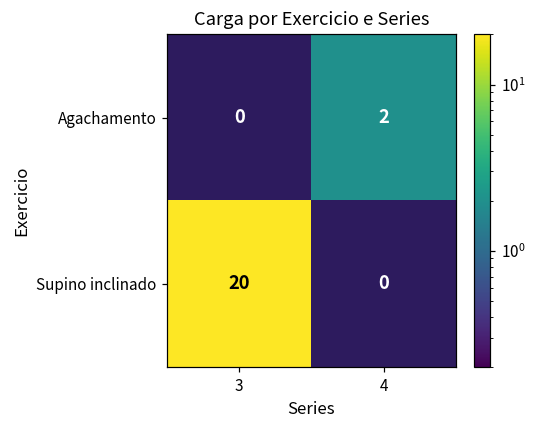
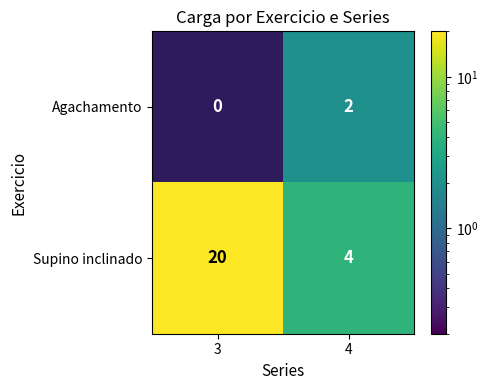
  {
    "Agachamento": {
      "3": 0,
      "4": 2
    },
    "Supino inclinado": {
      "3": 20,
-     "4": 0
+     "4": 4
    }
  }
